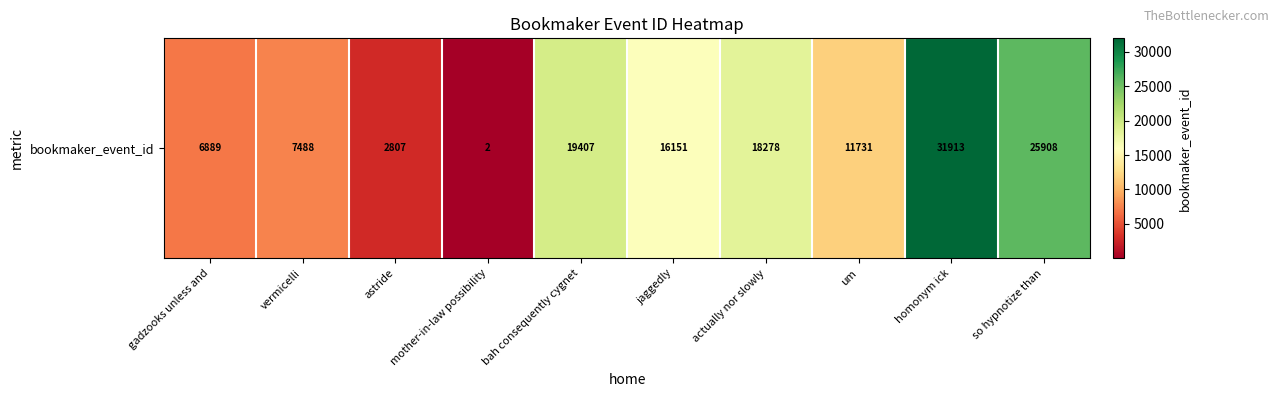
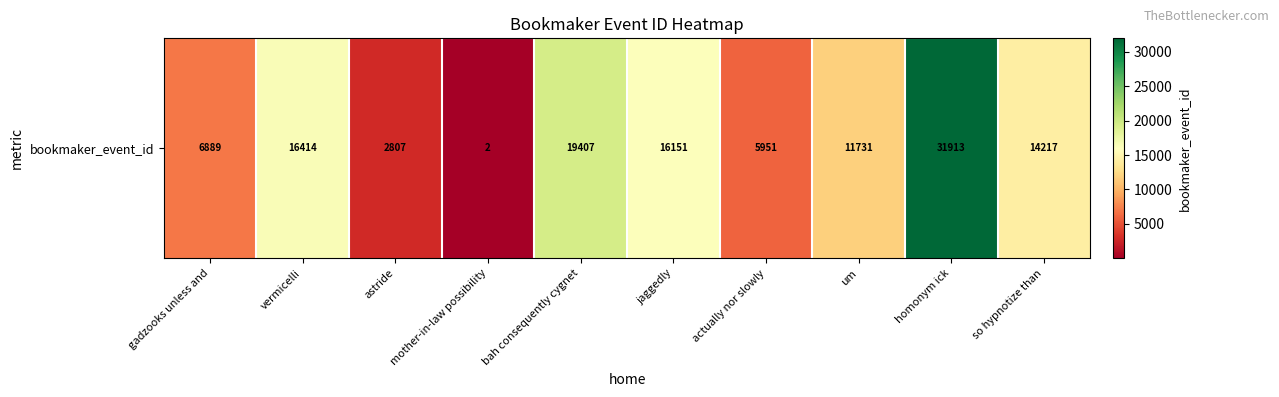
  {
    "bookmaker_event_id": {
      "gadzooks unless and": 6889,
-     "vermicelli": 7488,
+     "vermicelli": 16414,
      "astride": 2807,
      "mother-in-law possibility": 2,
      "bah consequently cygnet": 19407,
      "jaggedly": 16151,
-     "actually nor slowly": 18278,
+     "actually nor slowly": 5951,
      "um": 11731,
      "homonym ick": 31913,
-     "so hypnotize than": 25908
+     "so hypnotize than": 14217
    }
  }
